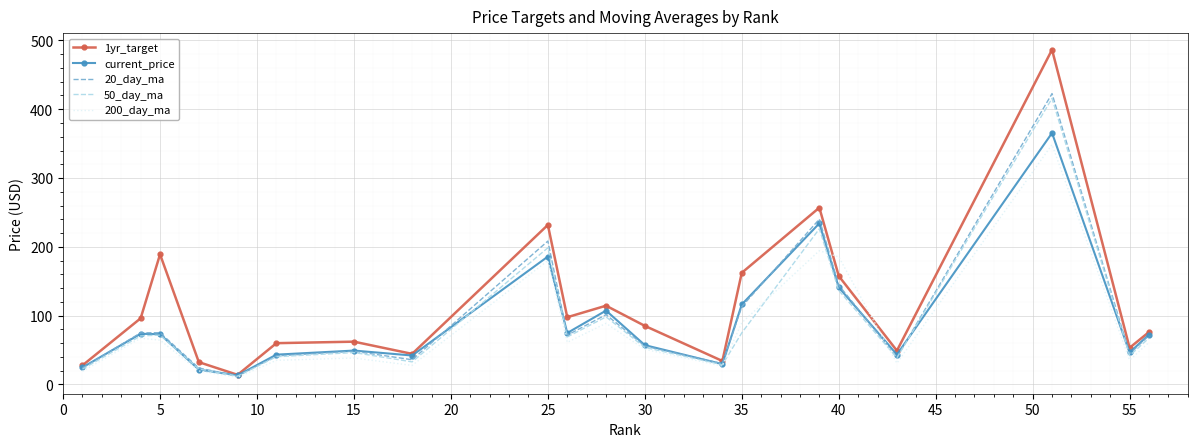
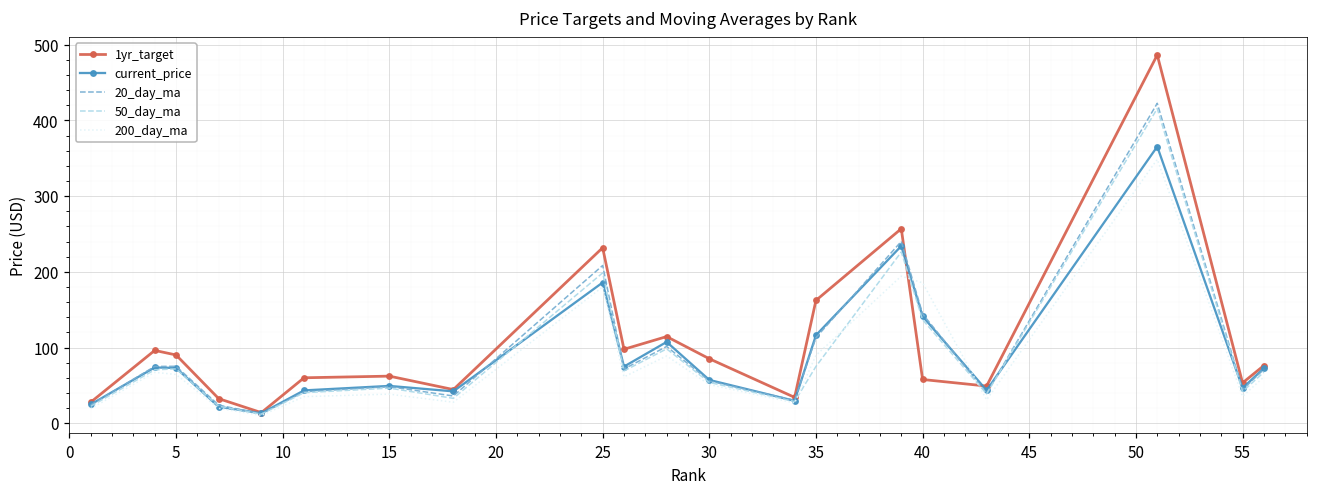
  {
    "1yr_target": {
-     "5": 190,
+     "5": 90,
      "15": 60,
      "25": 230,
      "30": 90,
      "35": 160,
-     "40": 160,
+     "40": 60,
      "55": 50
    },
    "50_day_ma": {
      "25": 200,
      "35": 80,
      "40": 140
    },
    "200_day_ma": {
      "5": 60,
      "15": 40,
      "25": 180,
      "35": 90,
      "40": 190,
      "55": 40
    }
  }
